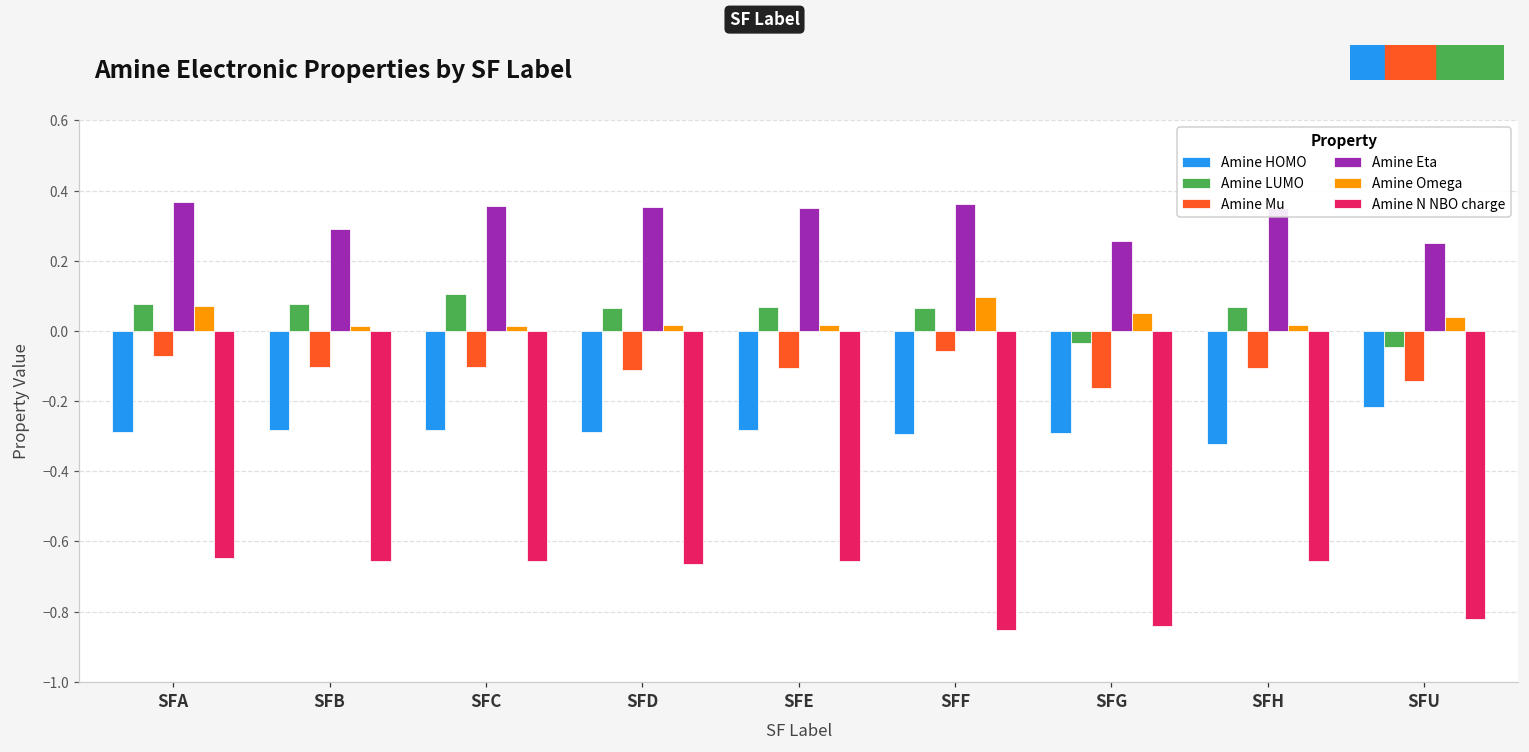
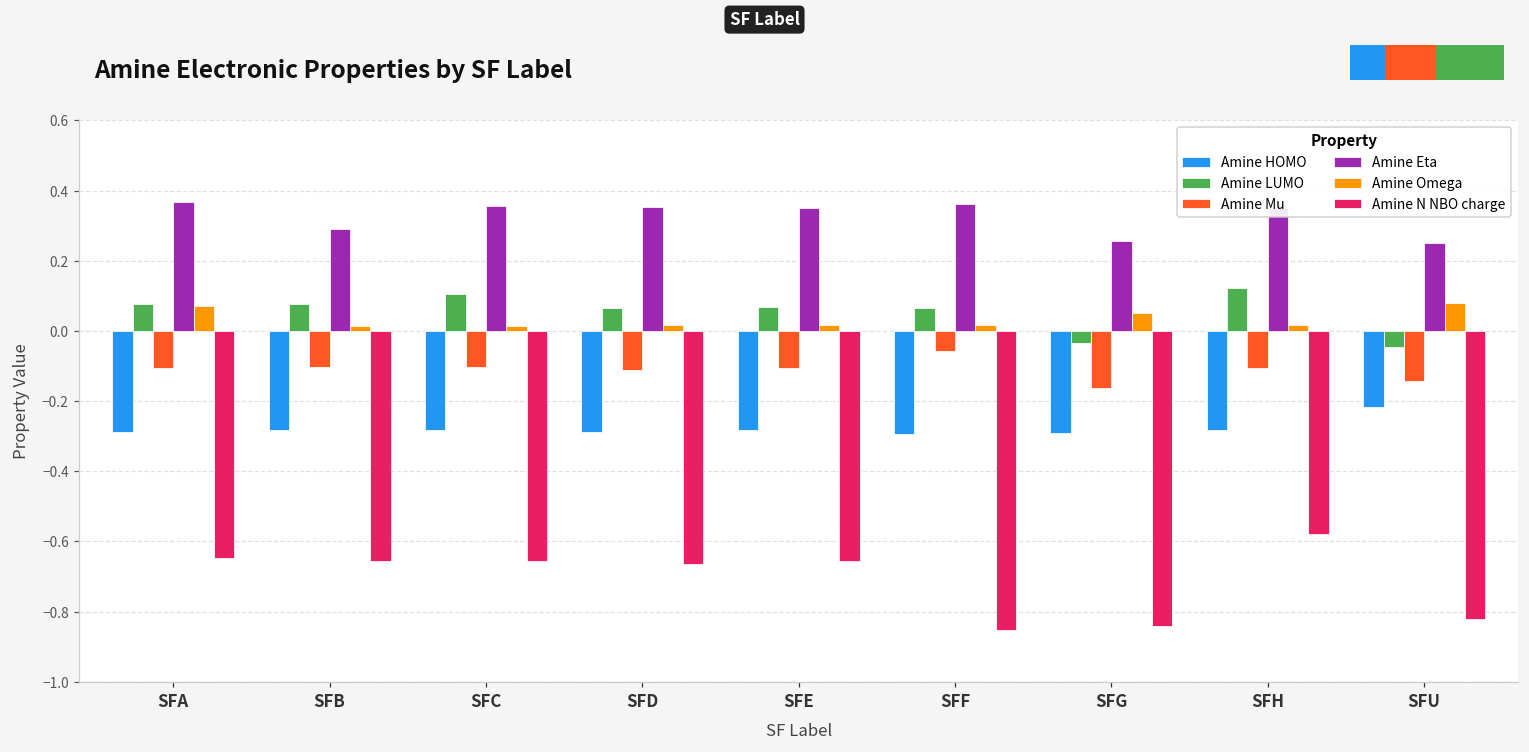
  {
    "Amine HOMO": {
      "SFA": -0.29,
      "SFB": -0.28,
      "SFC": -0.28,
      "SFD": -0.29,
      "SFE": -0.28,
      "SFF": -0.29,
      "SFG": -0.29,
-     "SFH": -0.32,
+     "SFH": -0.28,
      "SFU": -0.22
    },
    "Amine LUMO": {
      "SFA": 0.08,
      "SFB": 0.08,
      "SFC": 0.10,
      "SFD": 0.06,
      "SFE": 0.07,
      "SFF": 0.07,
      "SFG": -0.04,
-     "SFH": 0.07,
+     "SFH": 0.12,
      "SFU": -0.04
    },
    "Amine Mu": {
-     "SFA": -0.07,
+     "SFA": -0.10,
      "SFB": -0.10,
      "SFC": -0.10,
      "SFD": -0.11,
      "SFE": -0.11,
      "SFF": -0.06,
      "SFG": -0.16,
      "SFH": -0.11,
      "SFU": -0.14
    },
    "Amine Eta": {
      "SFA": 0.37,
      "SFB": 0.29,
      "SFC": 0.36,
      "SFD": 0.35,
      "SFE": 0.35,
      "SFF": 0.36,
      "SFG": 0.26,
      "SFU": 0.25
    },
    "Amine Omega": {
      "SFA": 0.07,
      "SFB": 0.01,
      "SFC": 0.01,
      "SFD": 0.02,
      "SFE": 0.02,
-     "SFF": 0.10,
+     "SFF": 0.02,
      "SFG": 0.05,
      "SFH": 0.02,
-     "SFU": 0.04
+     "SFU": 0.08
    },
    "Amine N NBO charge": {
      "SFA": -0.65,
      "SFB": -0.66,
      "SFC": -0.66,
      "SFD": -0.67,
      "SFE": -0.66,
      "SFF": -0.85,
      "SFG": -0.84,
-     "SFH": -0.66,
+     "SFH": -0.58,
      "SFU": -0.82
    }
  }
